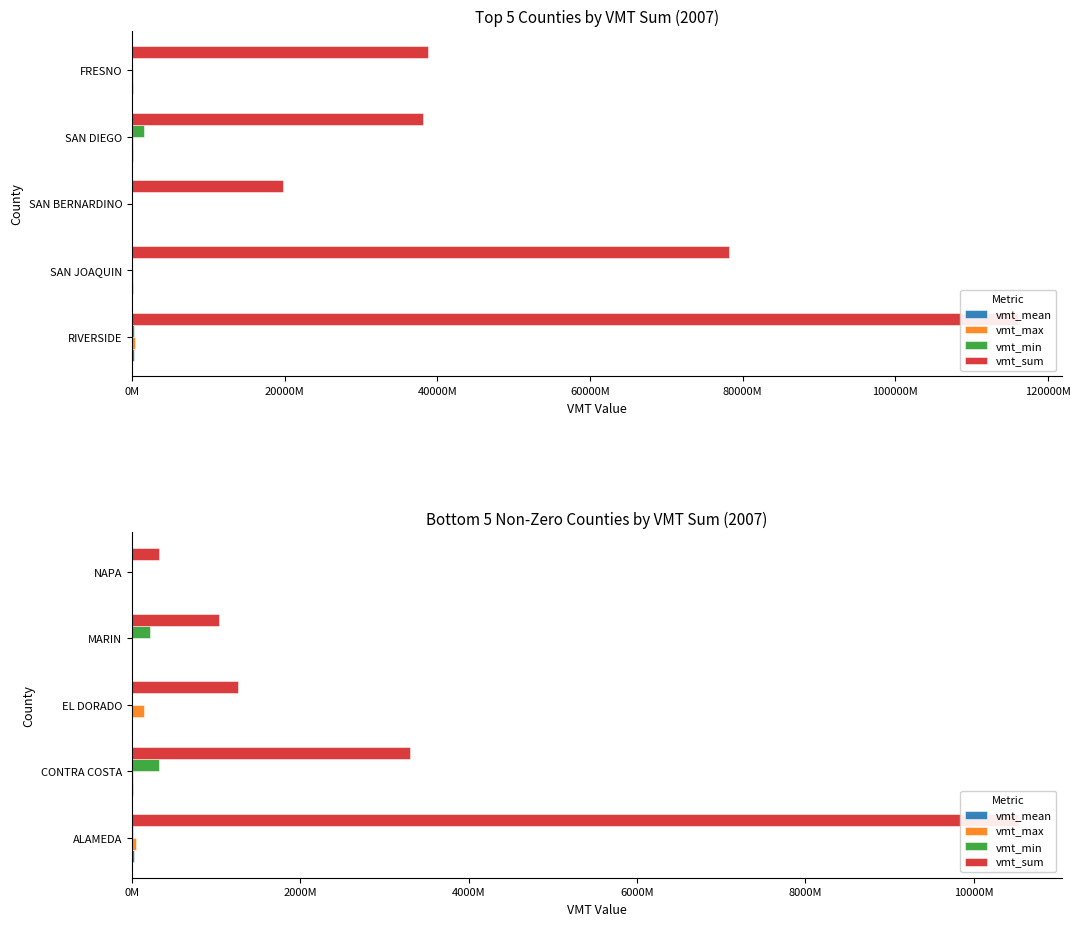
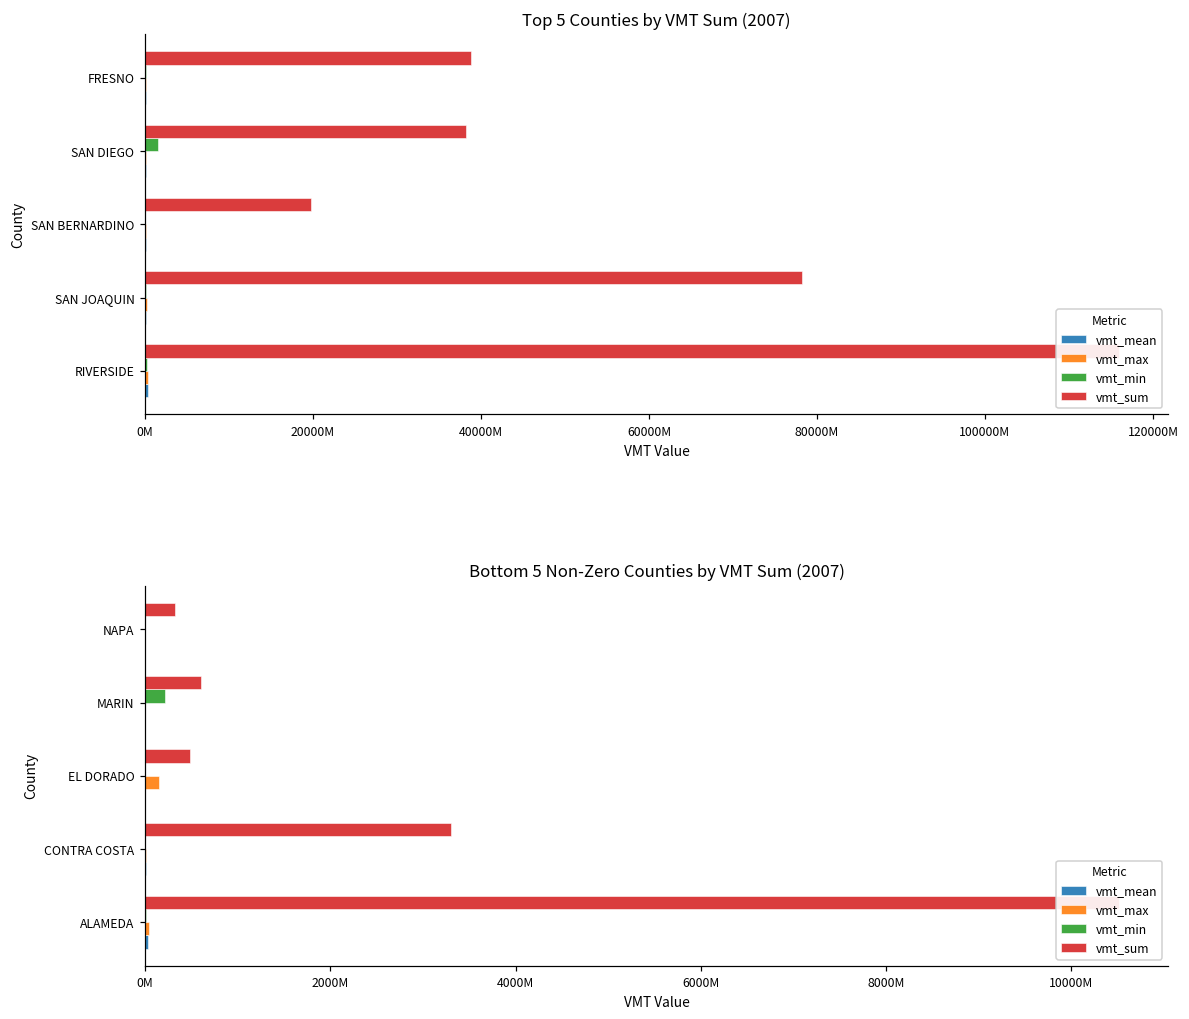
  {
    "Top 5 Counties by VMT Sum (2007)": {
      "vmt_max": {
        "RIVERSIDE": 0
      },
      "vmt_min": {
        "SAN DIEGO": 2000000000
      },
      "vmt_sum": {
        "FRESNO": 39000000000,
        "SAN DIEGO": 38000000000,
        "SAN BERNARDINO": 20000000000,
        "SAN JOAQUIN": 78000000000
      }
    },
    "Bottom 5 Non-Zero Counties by VMT Sum (2007)": {
      "vmt_max": {
        "EL DORADO": 100000000,
        "ALAMEDA": 0
      },
      "vmt_min": {
        "MARIN": 200000000,
-       "CONTRA COSTA": 300000000
+       "CONTRA COSTA": 0
      },
      "vmt_sum": {
        "NAPA": 300000000,
-       "MARIN": 1000000000,
-       "EL DORADO": 1300000000,
+       "MARIN": 600000000,
+       "EL DORADO": 500000000,
        "CONTRA COSTA": 3300000000
      }
    }
  }
